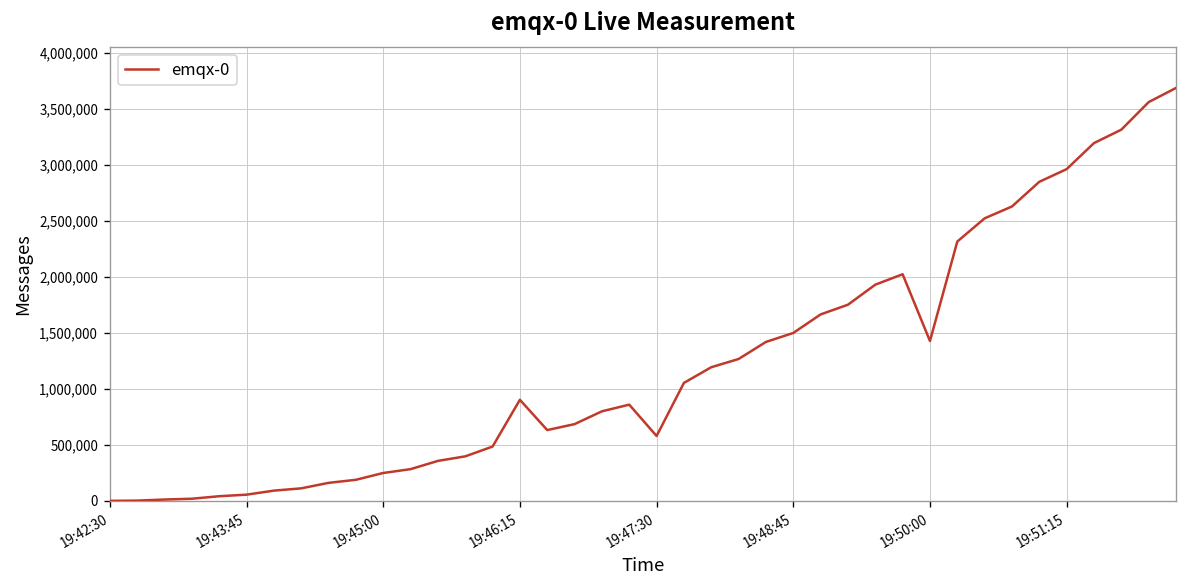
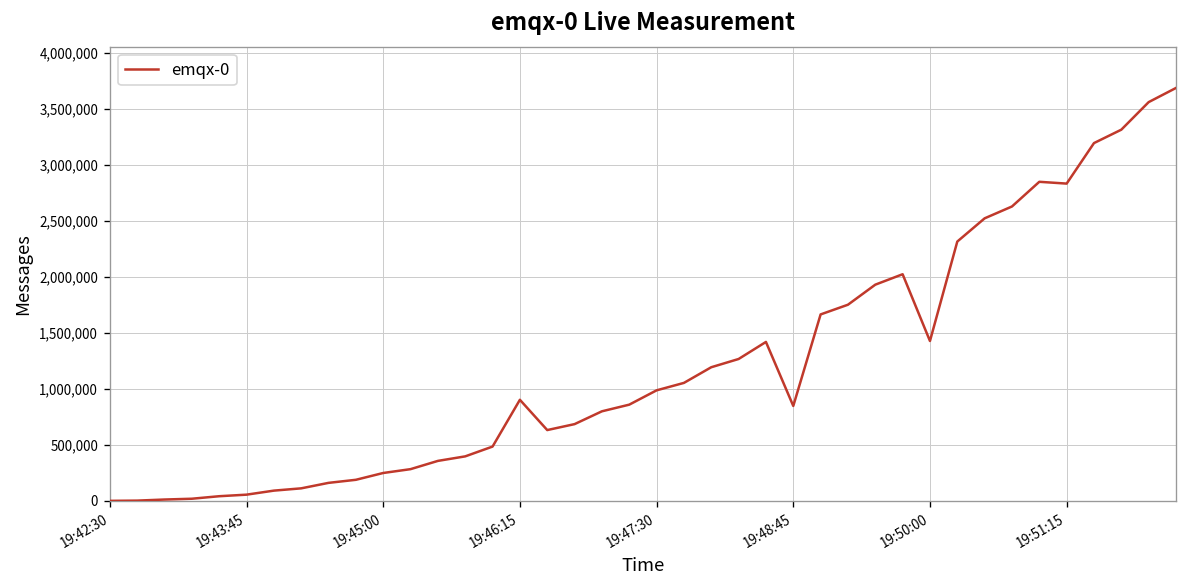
  {
    "19:42:30": "0",
    "19:43:45": "100,000",
    "19:45:00": "200,000",
    "19:46:15": "900,000",
-   "19:47:30": "600,000",
-   "19:48:45": "1,500,000",
+   "19:47:30": "1,000,000",
+   "19:48:45": "800,000",
    "19:50:00": "1,400,000",
-   "19:51:15": "3,000,000"
+   "19:51:15": "2,800,000"
  }
